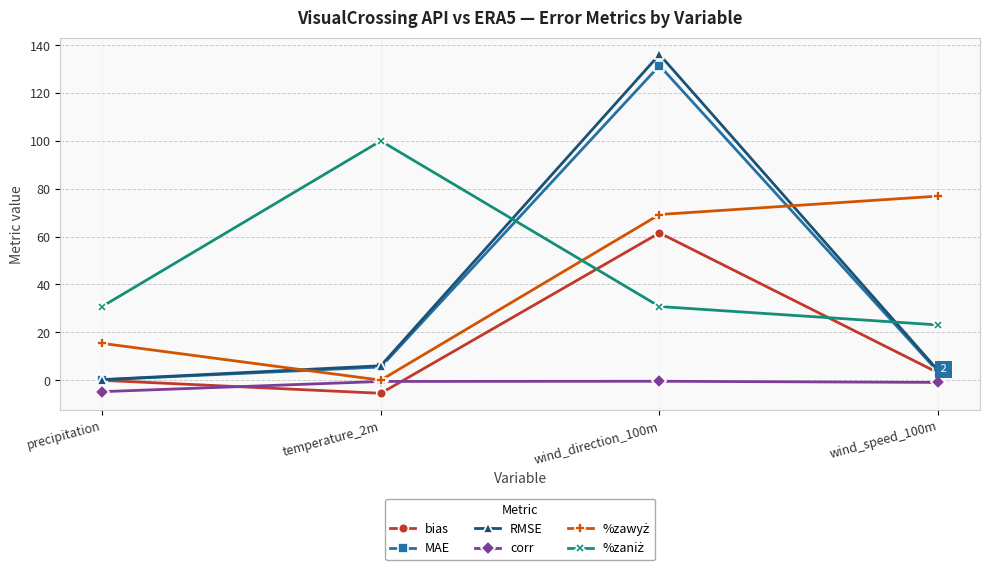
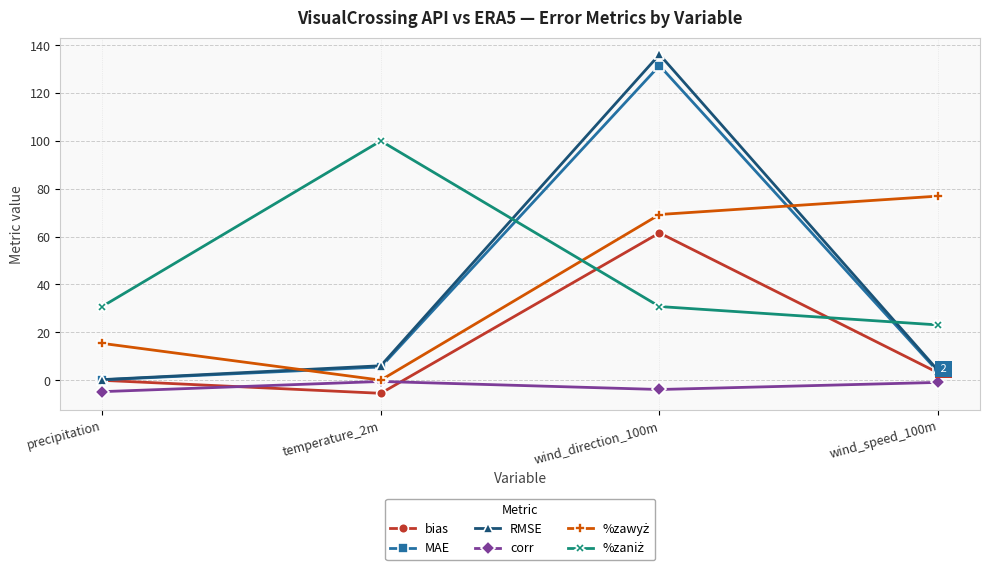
  {
    "corr": {
      "precipitation": -5,
-     "wind_direction_100m": 0,
+     "wind_direction_100m": -4,
      "wind_speed_100m": -1
    }
  }
